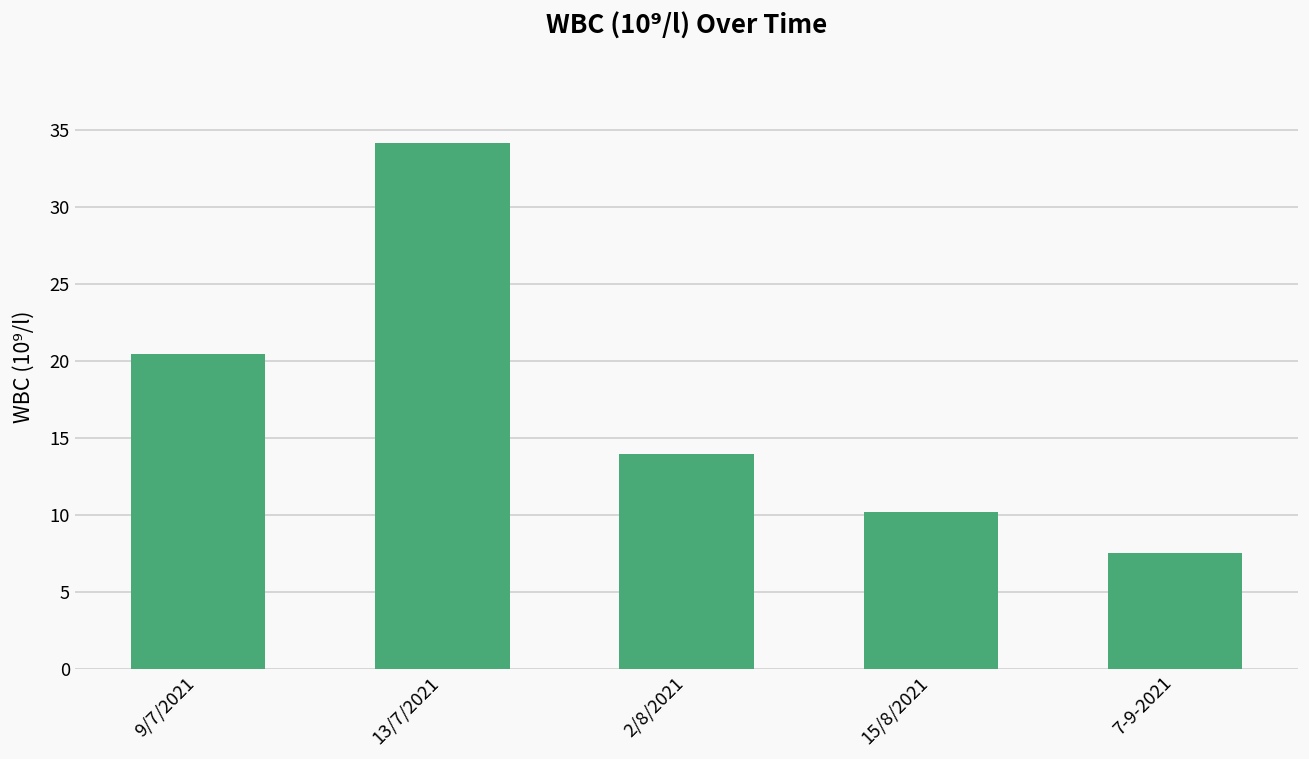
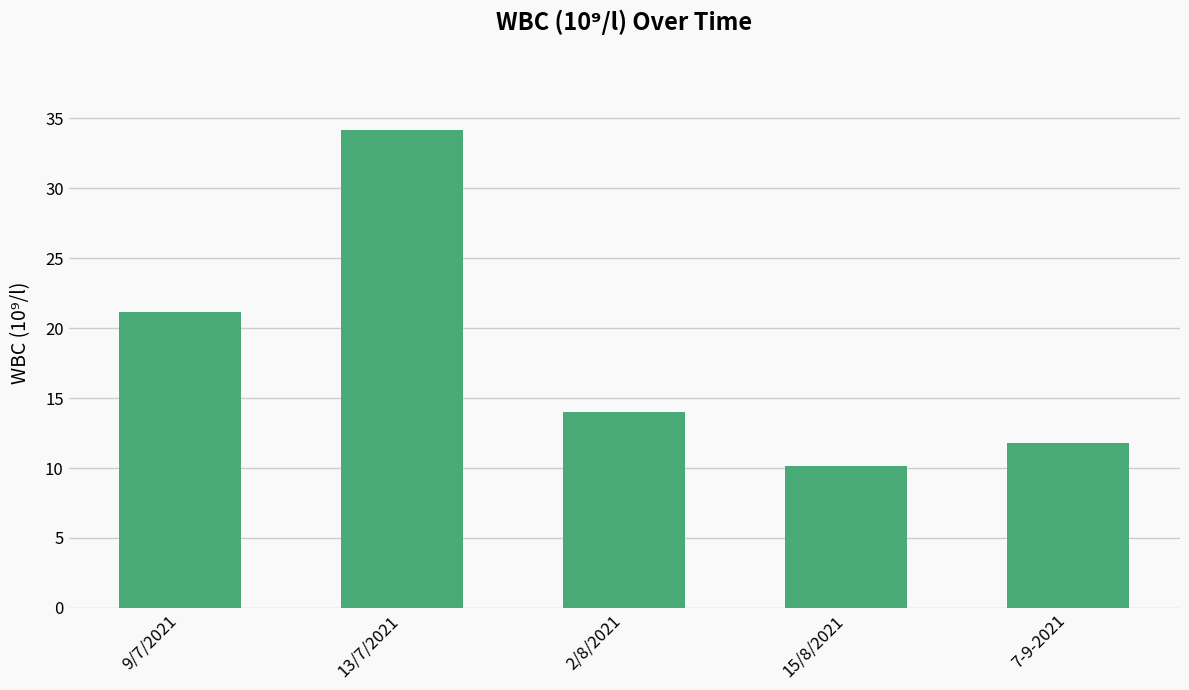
  {
-   "9/7/2021": 20.4,
+   "9/7/2021": 21.1,
    "13/7/2021": 34.2,
    "2/8/2021": 14.0,
    "15/8/2021": 10.2,
-   "7-9-2021": 7.5
+   "7-9-2021": 11.8
  }
